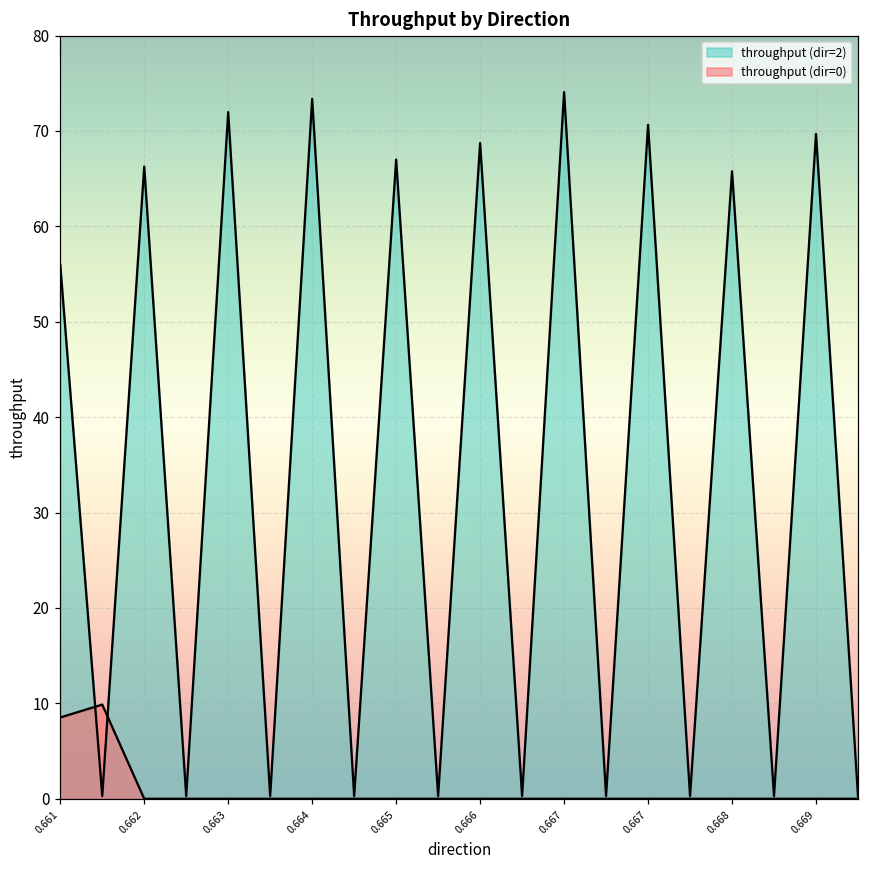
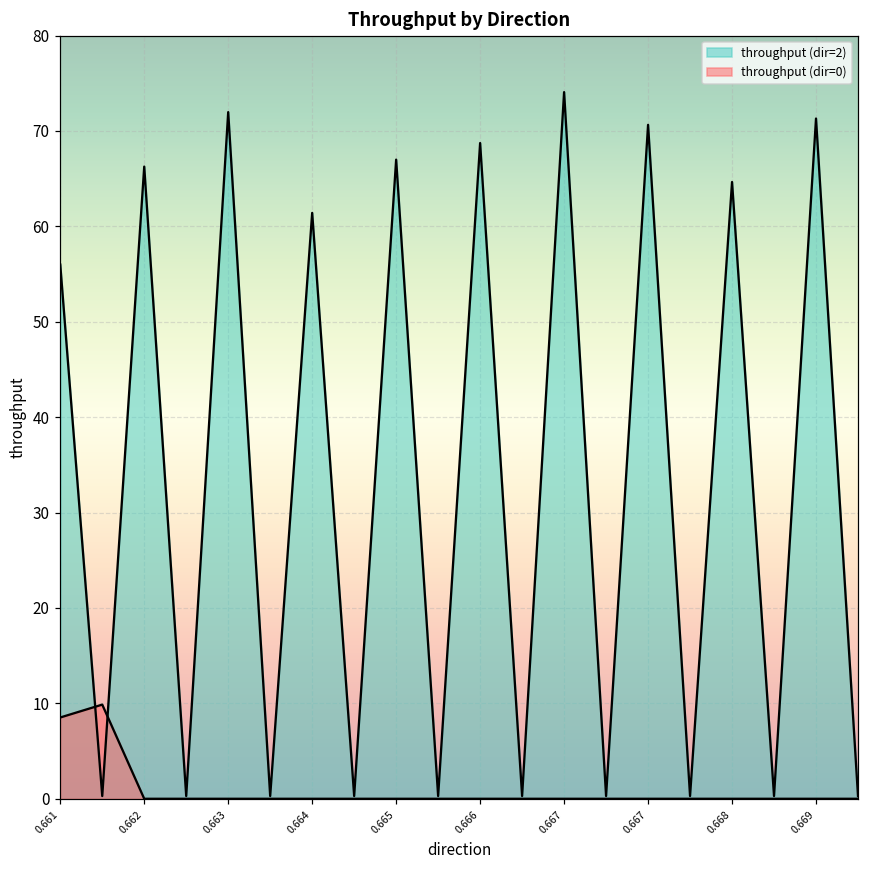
  {
    "throughput (dir=2)": {
      "0.661": 56,
      "0.662": 66,
      "0.663": 72,
-     "0.664": 73,
+     "0.664": 61,
      "0.665": 67,
      "0.666": 69,
-     "0.668": 66,
-     "0.669": 70
+     "0.668": 65,
+     "0.669": 71
    },
    "throughput (dir=0)": {
      "0.661": 9,
      "0.662": 0,
      "0.663": 0,
      "0.664": 0,
      "0.665": 0,
      "0.666": 0,
      "0.668": 0,
      "0.669": 0
    }
  }
